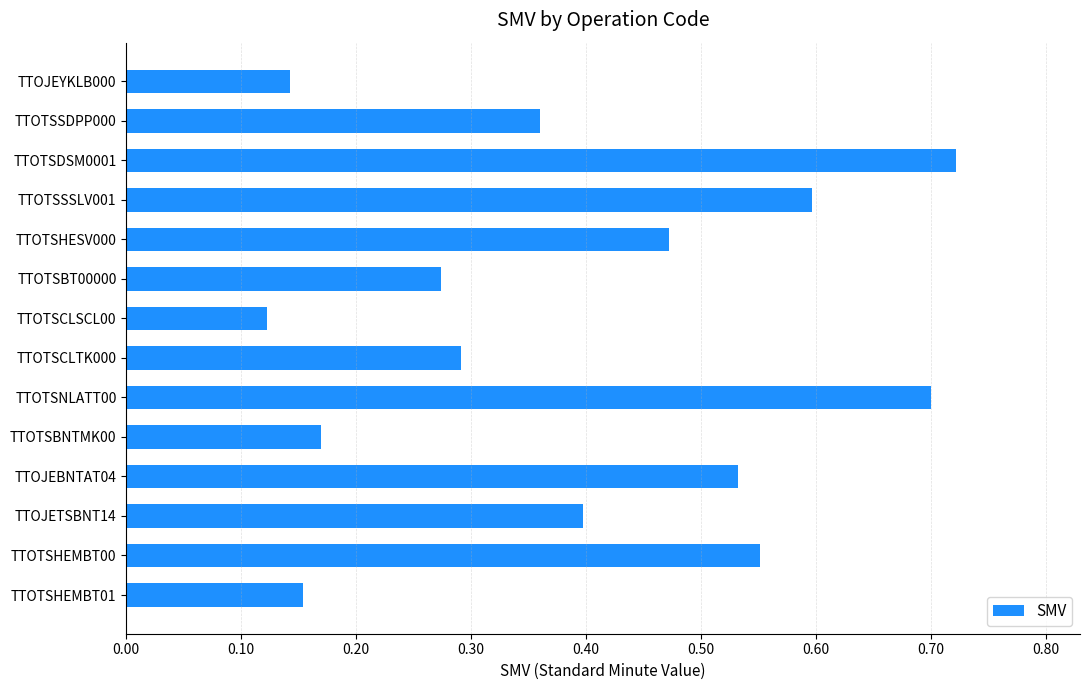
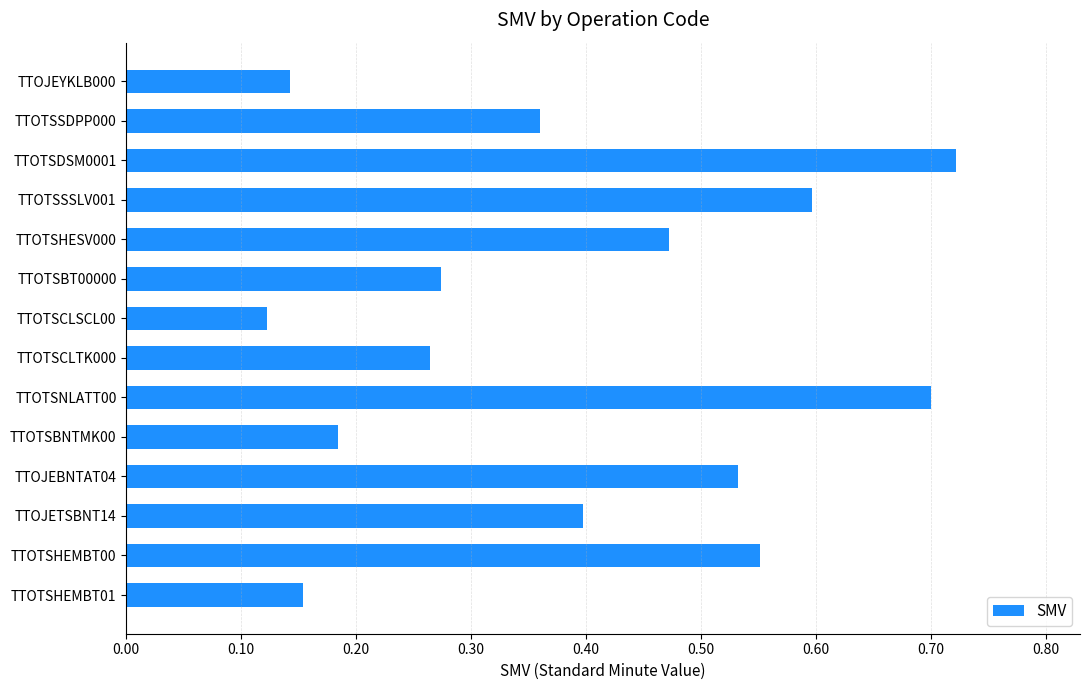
  {
    "TTOJEYKLB000": 0.142,
    "TTOTSSDPP000": 0.360,
    "TTOTSDSM0001": 0.721,
    "TTOTSSSLV001": 0.596,
    "TTOTSHESV000": 0.472,
    "TTOTSBT00000": 0.274,
    "TTOTSCLSCL00": 0.122,
-   "TTOTSCLTK000": 0.291,
+   "TTOTSCLTK000": 0.264,
    "TTOTSNLATT00": 0.700,
-   "TTOTSBNTMK00": 0.170,
+   "TTOTSBNTMK00": 0.184,
    "TTOJEBNTAT04": 0.532,
    "TTOJETSBNT14": 0.398,
    "TTOTSHEMBT00": 0.551,
    "TTOTSHEMBT01": 0.154
  }
